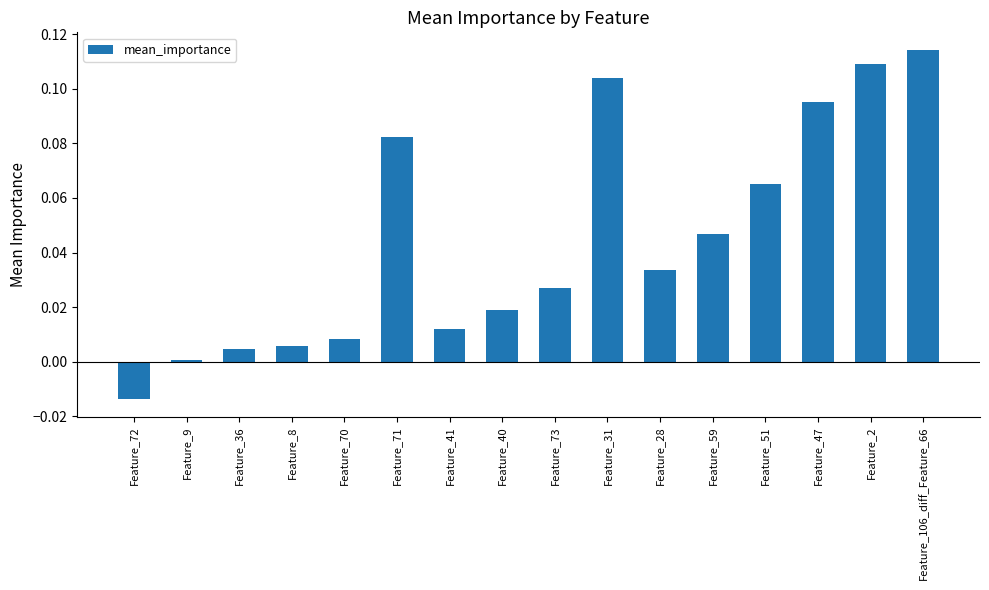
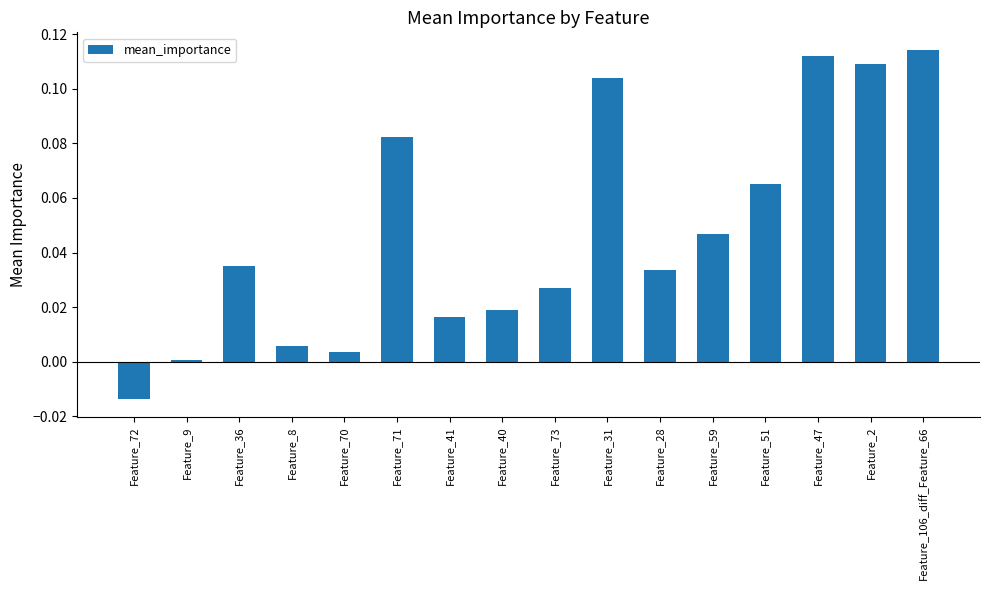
  {
    "Feature_72": -0.014,
-   "Feature_36": 0.005,
+   "Feature_36": 0.035,
    "Feature_8": 0.006,
-   "Feature_70": 0.008,
+   "Feature_70": 0.004,
    "Feature_71": 0.082,
-   "Feature_41": 0.012,
+   "Feature_41": 0.016,
    "Feature_40": 0.019,
    "Feature_73": 0.027,
    "Feature_31": 0.104,
    "Feature_28": 0.034,
    "Feature_59": 0.047,
    "Feature_51": 0.065,
-   "Feature_47": 0.095,
+   "Feature_47": 0.112,
    "Feature_2": 0.109,
    "Feature_106_diff_Feature_66": 0.114
  }
